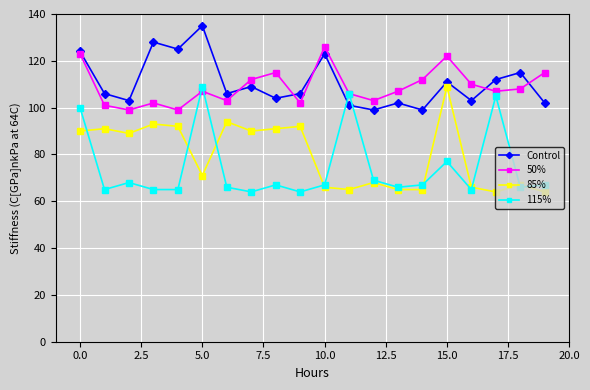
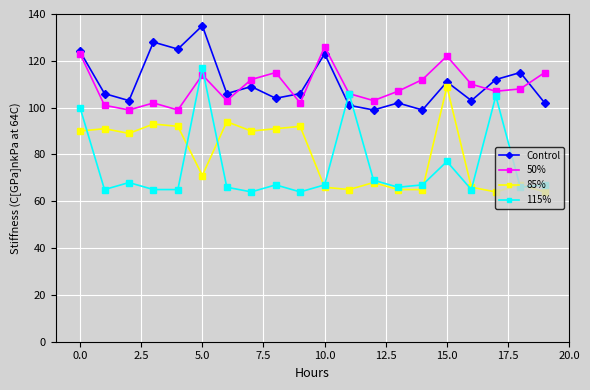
  {
    "Control": {
      "5.0": 135,
      "10.0": 123,
      "15.0": 111
    },
    "50%": {
-     "5.0": 107,
+     "5.0": 114,
      "10.0": 126,
      "15.0": 122
    },
    "85%": {
      "0.0": 90,
      "5.0": 71,
      "15.0": 109
    },
    "115%": {
      "0.0": 100,
-     "5.0": 109,
+     "5.0": 117,
      "15.0": 77
    }
  }
